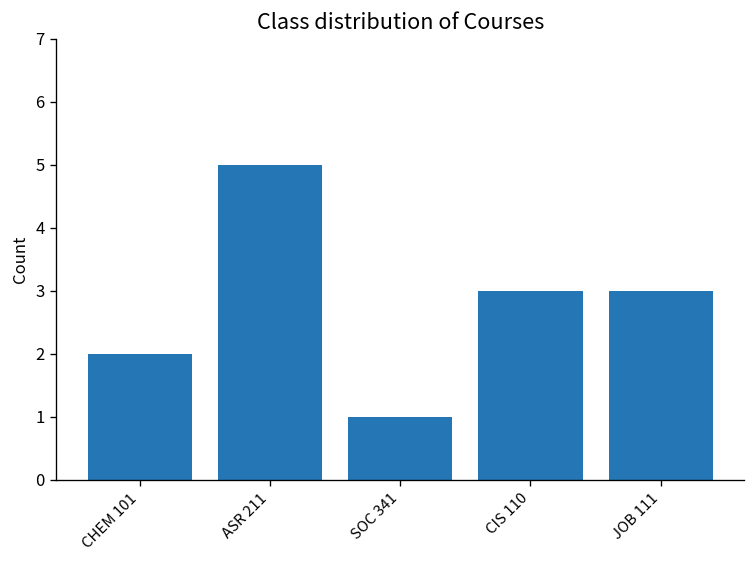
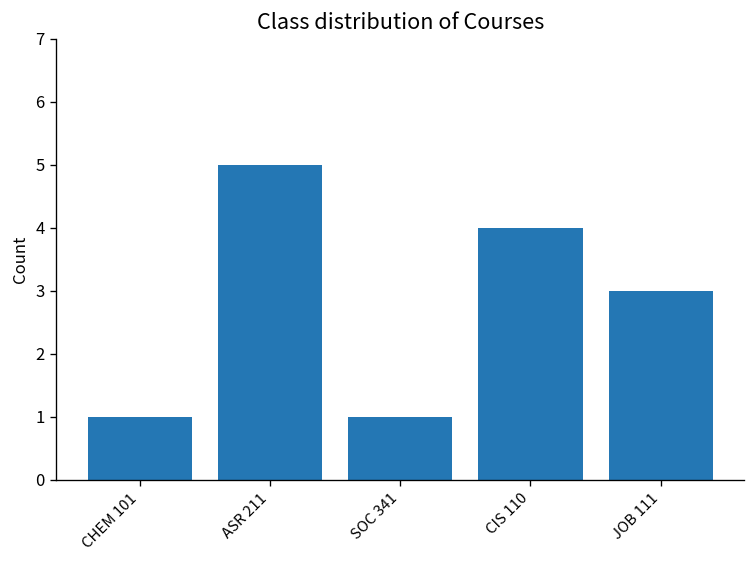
  {
-   "CHEM 101": 2,
+   "CHEM 101": 1,
    "ASR 211": 5,
    "SOC 341": 1,
-   "CIS 110": 3,
+   "CIS 110": 4,
    "JOB 111": 3
  }
